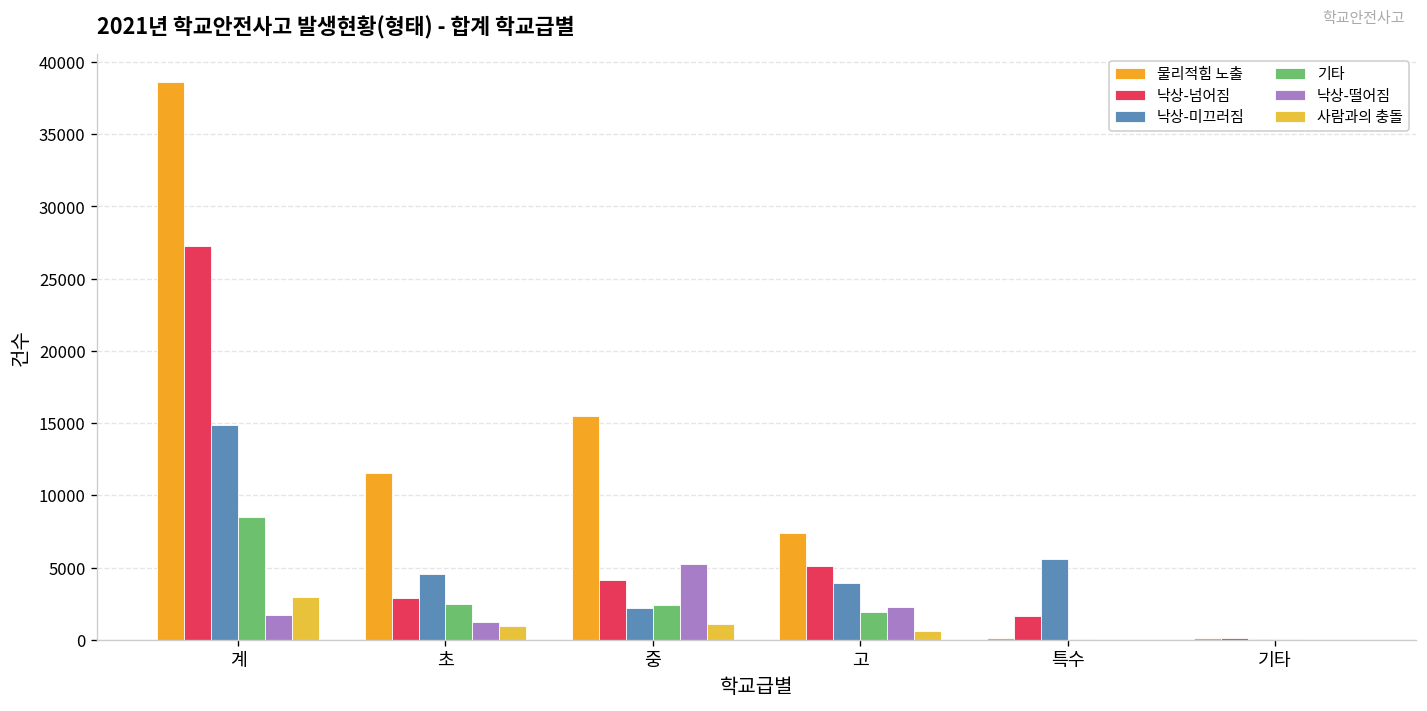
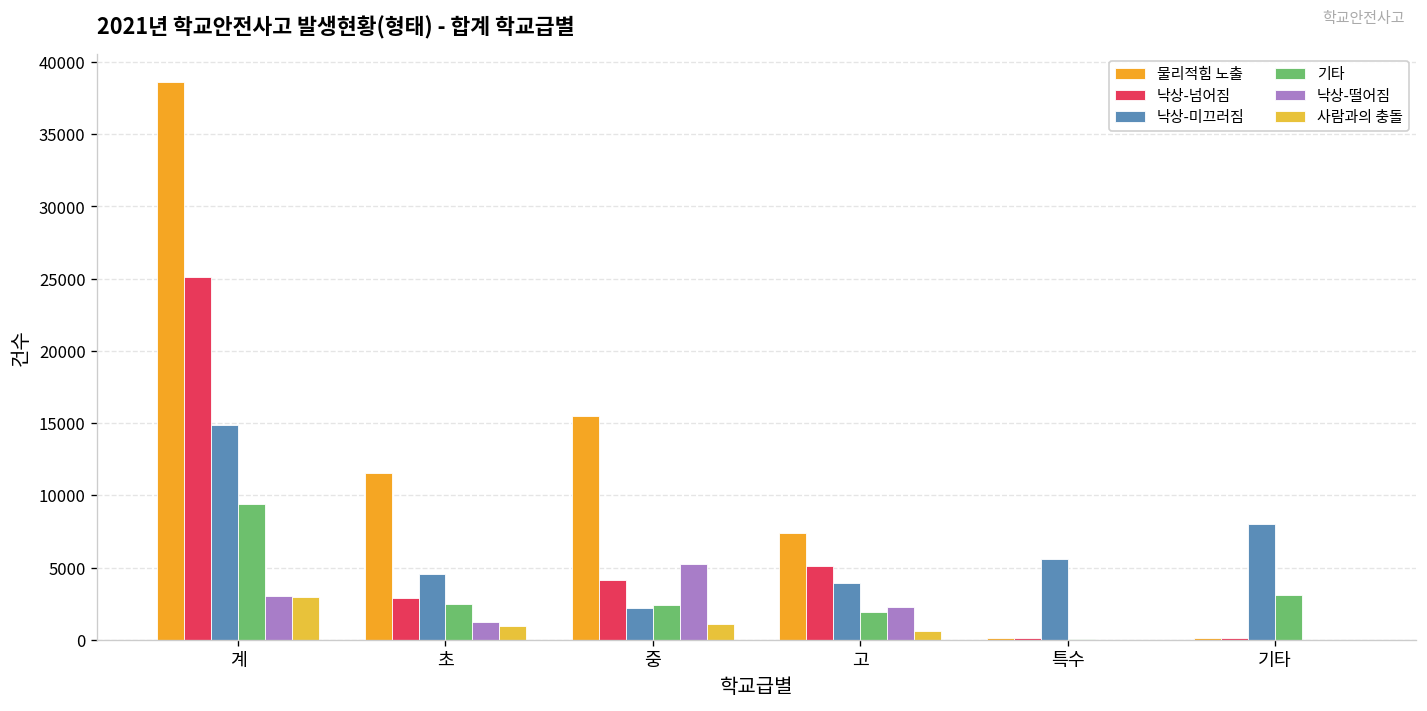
  {
    "낙상-넘어짐": {
-     "계": 27300,
+     "계": 25100,
      "초": 2900,
      "중": 4200,
      "고": 5100,
-     "특수": 1700
+     "특수": 100
    },
    "낙상-미끄러짐": {
      "계": 14900,
      "초": 4600,
      "중": 2200,
      "고": 4000,
      "특수": 5600,
-     "기타": 100
+     "기타": 8000
    },
    "기타": {
-     "계": 8500,
+     "계": 9400,
      "초": 2500,
      "중": 2400,
      "고": 1900,
-     "기타": 0
+     "기타": 3100
    },
    "낙상-떨어짐": {
-     "계": 1700,
+     "계": 3000,
      "초": 1200,
      "중": 5300,
      "고": 2300
    }
  }
